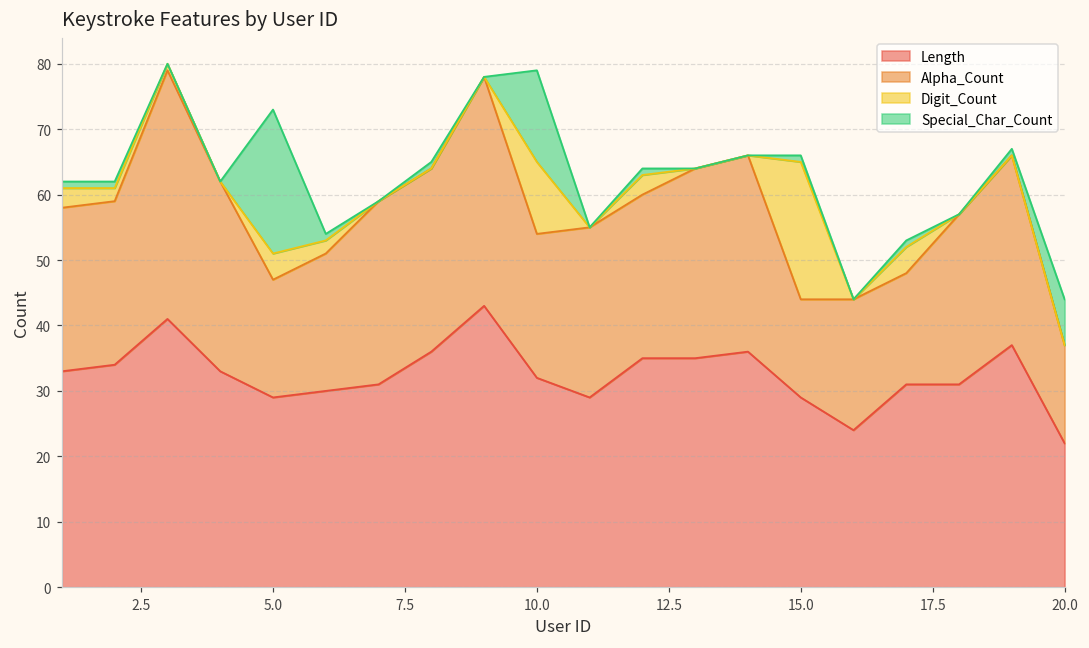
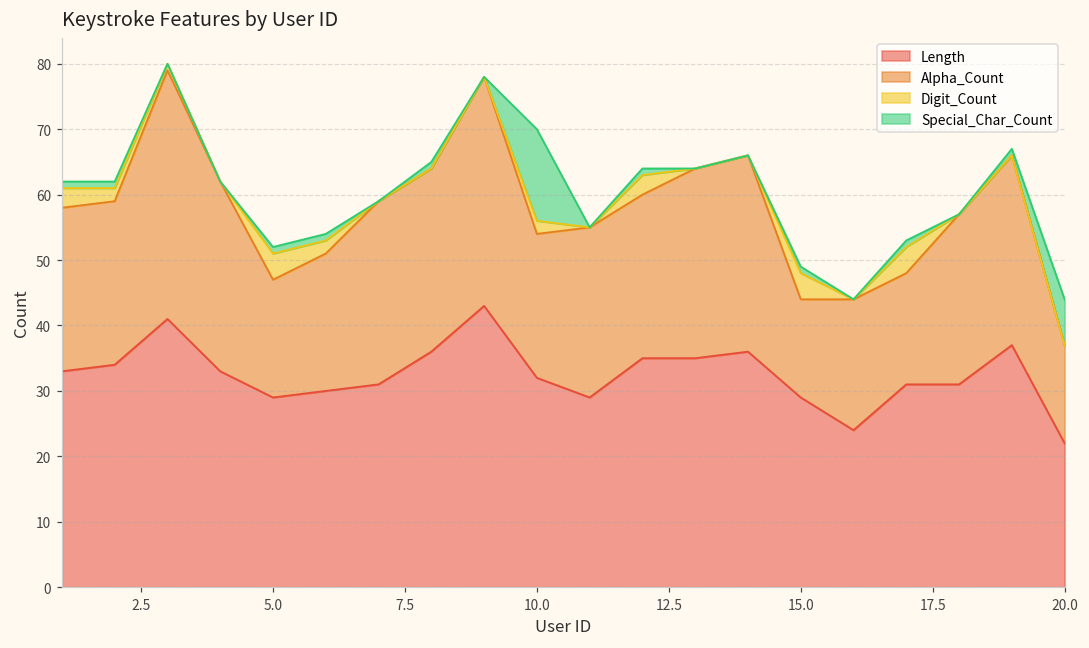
  {
    "Digit_Count": {
      "5.0": 4,
-     "10.0": 11,
-     "15.0": 21
+     "10.0": 2,
+     "15.0": 4
    },
    "Special_Char_Count": {
-     "5.0": 22,
+     "5.0": 1,
      "10.0": 14,
      "15.0": 1,
      "20.0": 7
    }
  }
